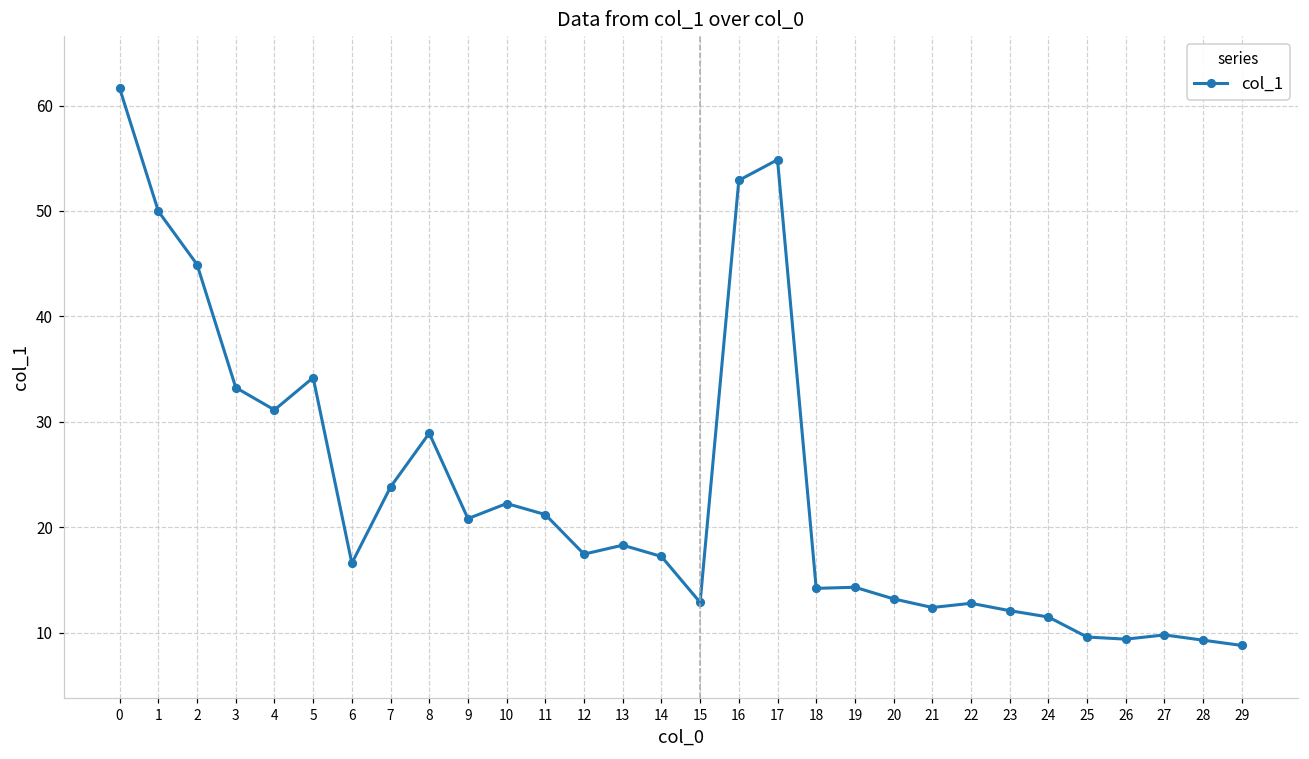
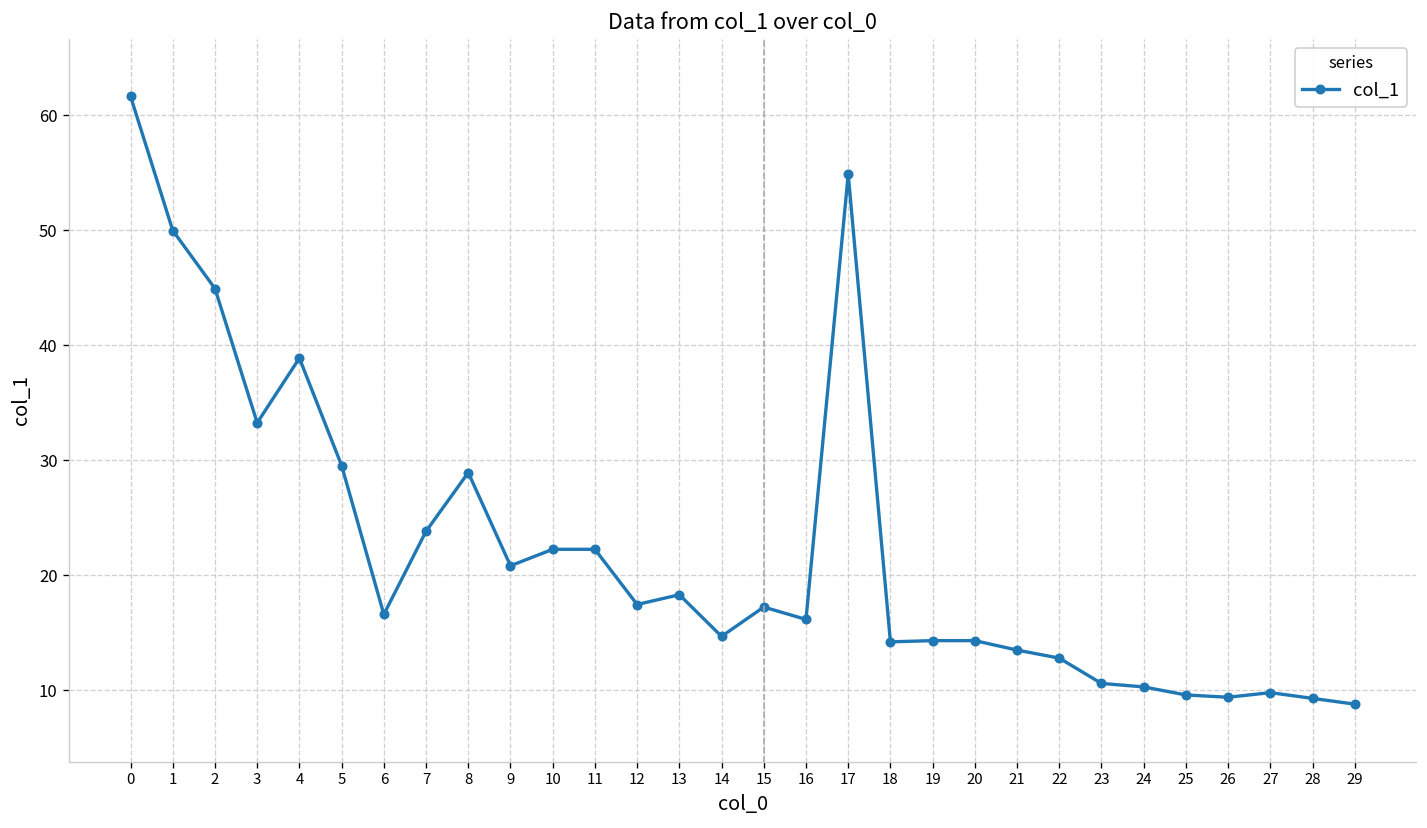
  {
    "0": 62,
    "1": 50,
    "2": 45,
    "3": 33,
-   "4": 31,
-   "5": 34,
+   "4": 39,
+   "5": 30,
    "6": 17,
    "7": 24,
    "8": 29,
    "9": 21,
    "10": 22,
-   "11": 21,
+   "11": 22,
    "12": 17,
    "13": 18,
-   "14": 17,
-   "15": 13,
-   "16": 53,
+   "14": 15,
+   "15": 17,
+   "16": 16,
    "17": 55,
    "18": 14,
    "19": 14,
-   "20": 13,
-   "21": 12,
+   "20": 14,
+   "21": 14,
    "22": 13,
-   "23": 12,
-   "24": 12,
+   "23": 11,
+   "24": 10,
    "25": 10,
    "26": 9,
    "27": 10,
    "28": 9,
    "29": 9
  }
